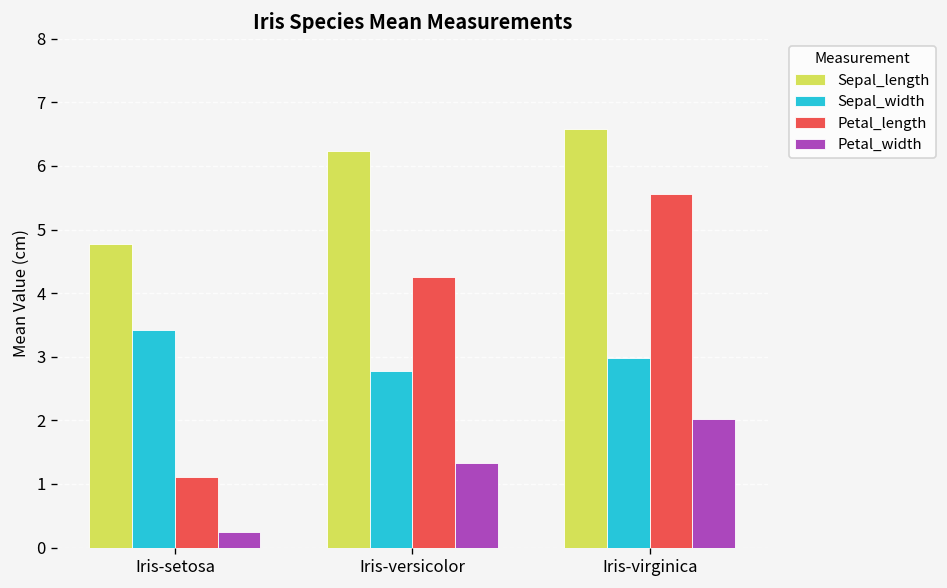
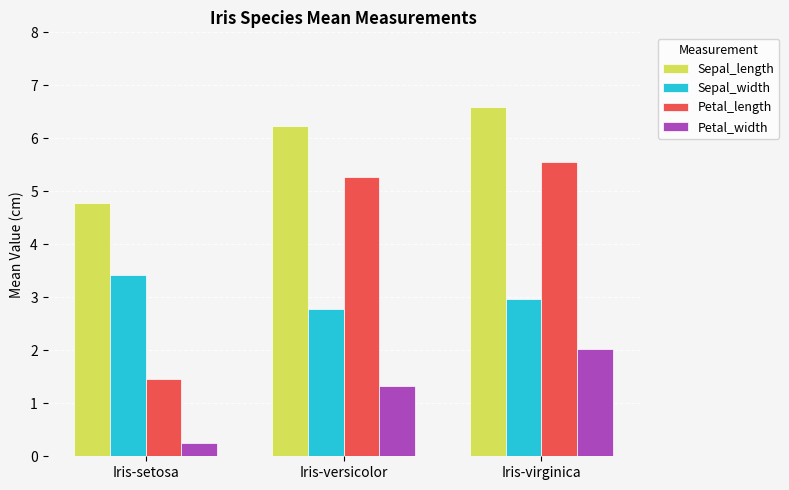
  {
    "Sepal_length": {
      "Iris-setosa": 4.8,
      "Iris-versicolor": 6.2,
      "Iris-virginica": 6.6
    },
    "Sepal_width": {
      "Iris-setosa": 3.4,
      "Iris-versicolor": 2.8,
      "Iris-virginica": 3.0
    },
    "Petal_length": {
-     "Iris-setosa": 1.1,
-     "Iris-versicolor": 4.3,
+     "Iris-setosa": 1.5,
+     "Iris-versicolor": 5.3,
      "Iris-virginica": 5.6
    },
    "Petal_width": {
      "Iris-setosa": 0.2,
      "Iris-versicolor": 1.3,
      "Iris-virginica": 2.0
    }
  }
